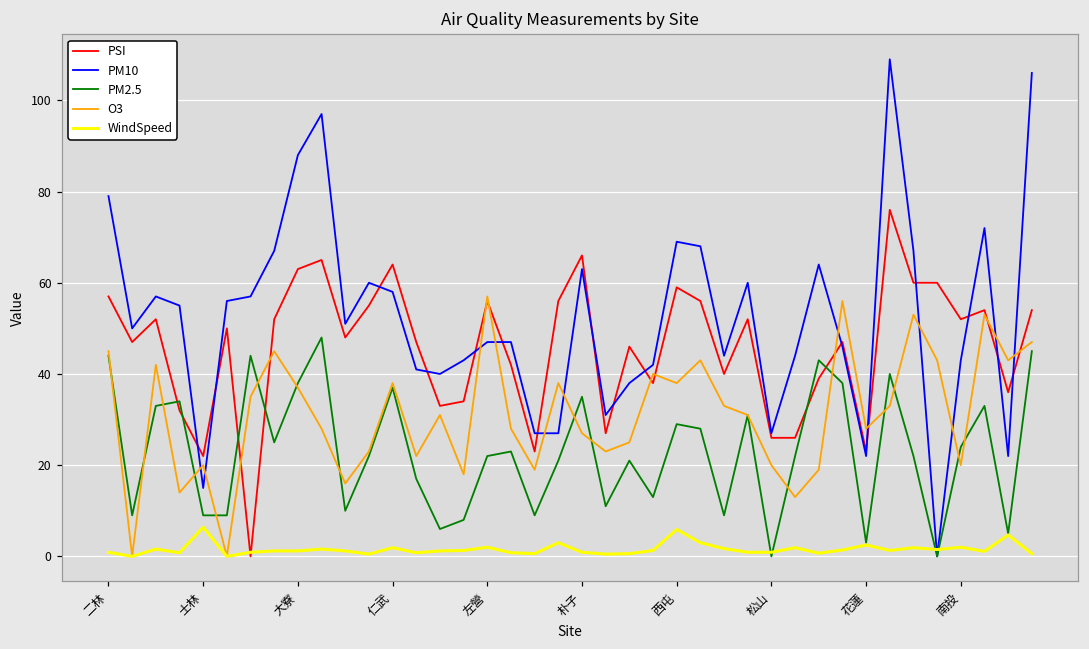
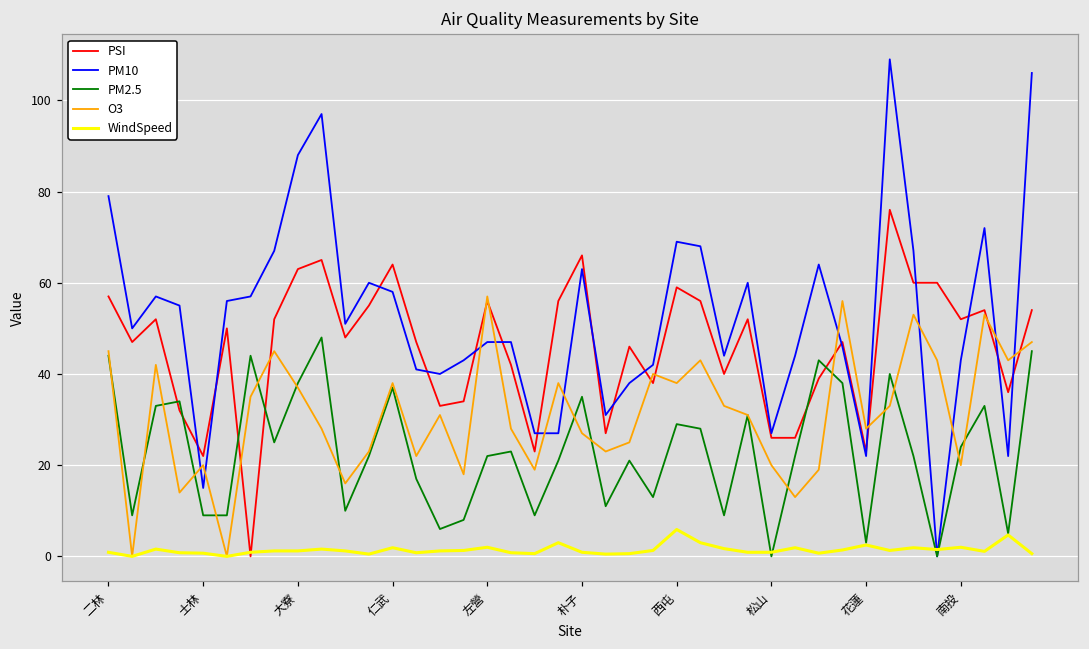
  {
    "PSI": {
      "二林": 57,
      "士林": 22,
      "大寮": 63,
      "仁武": 64,
      "左營": 56,
      "朴子": 66,
      "西屯": 59,
      "松山": 26,
      "花蓮": 23,
      "南投": 52
    },
    "PM10": {
      "二林": 79,
      "士林": 15,
      "大寮": 88,
      "仁武": 58,
      "左營": 47,
      "朴子": 63,
      "西屯": 69,
      "松山": 27,
      "花蓮": 22,
      "南投": 43
    },
    "PM2.5": {
      "二林": 44,
      "士林": 9,
      "大寮": 38,
      "仁武": 37,
      "左營": 22,
      "朴子": 35,
      "西屯": 29,
      "松山": 0,
      "南投": 24
    },
    "O3": {
      "二林": 45,
      "士林": 20,
      "大寮": 37,
      "仁武": 38,
      "左營": 57,
      "朴子": 27,
      "西屯": 38,
      "松山": 20,
      "花蓮": 28,
      "南投": 20
    },
    "WindSpeed": {
      "二林": 1,
-     "士林": 6,
+     "士林": 1,
      "大寮": 1,
      "仁武": 2,
      "左營": 2,
      "朴子": 1,
      "西屯": 6,
      "松山": 1,
      "南投": 2
    }
  }
